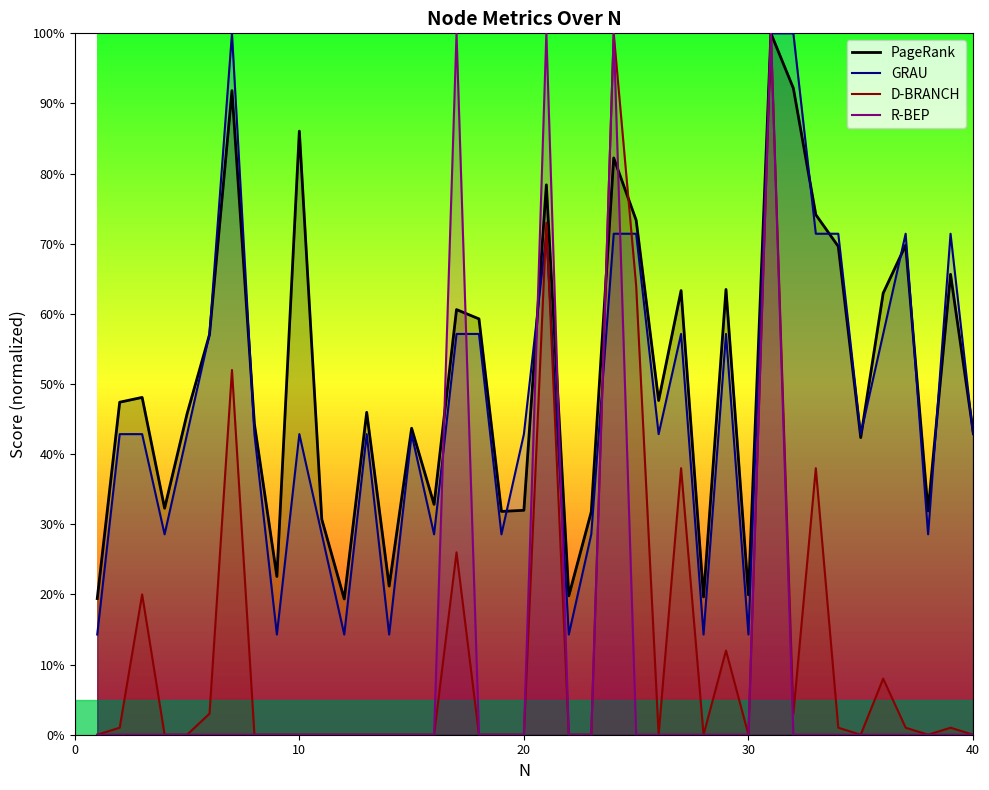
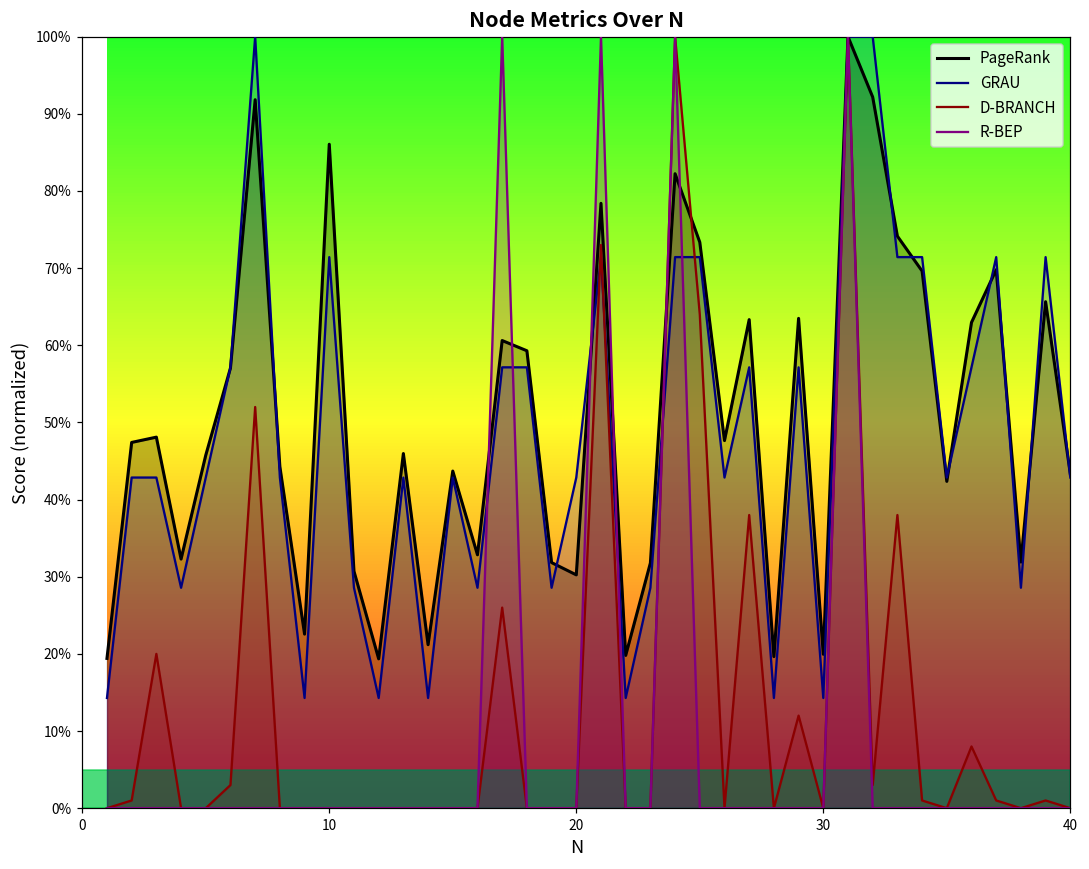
  {
    "PageRank": {
      "10": "86%",
-     "20": "32%",
+     "20": "30%",
      "30": "20%",
      "40": "43%"
    },
    "GRAU": {
-     "10": "43%",
+     "10": "71%",
      "20": "43%",
      "30": "14%",
      "40": "43%"
    }
  }
